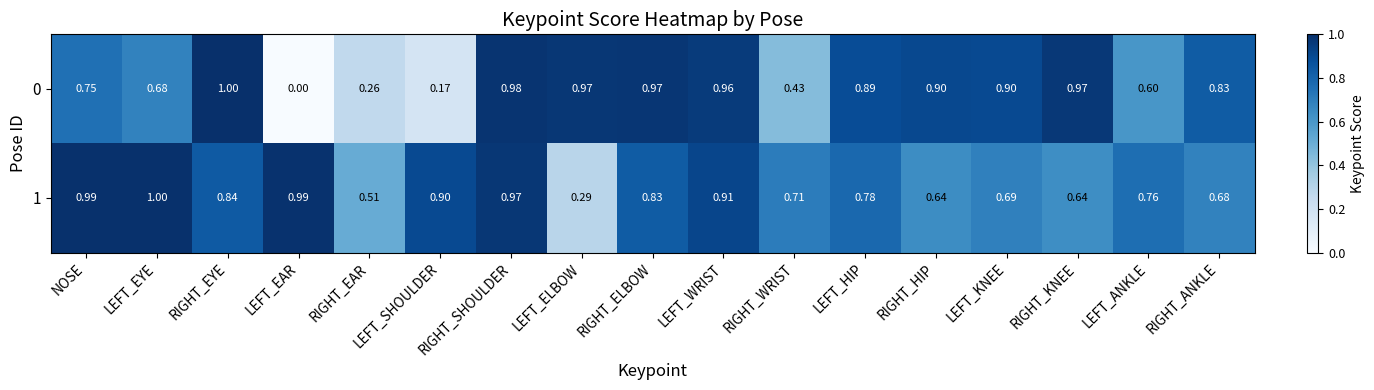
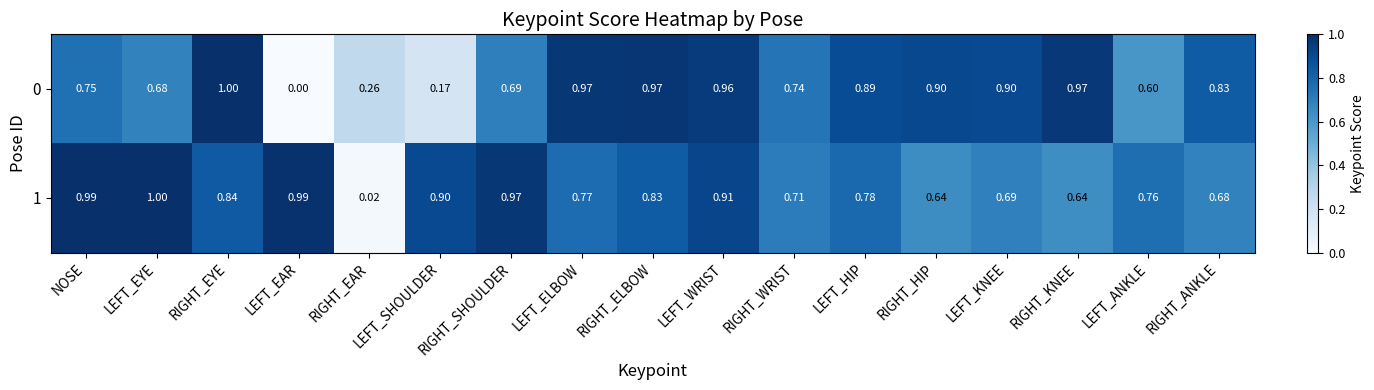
  {
    "0": {
      "NOSE": 0.75,
      "LEFT_EYE": 0.68,
      "RIGHT_EYE": 1.00,
      "LEFT_EAR": 0.00,
      "RIGHT_EAR": 0.26,
      "LEFT_SHOULDER": 0.17,
-     "RIGHT_SHOULDER": 0.98,
+     "RIGHT_SHOULDER": 0.69,
      "LEFT_ELBOW": 0.97,
      "RIGHT_ELBOW": 0.97,
      "LEFT_WRIST": 0.96,
-     "RIGHT_WRIST": 0.43,
+     "RIGHT_WRIST": 0.74,
      "LEFT_HIP": 0.89,
      "RIGHT_HIP": 0.90,
      "LEFT_KNEE": 0.90,
      "RIGHT_KNEE": 0.97,
      "LEFT_ANKLE": 0.60,
      "RIGHT_ANKLE": 0.83
    },
    "1": {
      "NOSE": 0.99,
      "LEFT_EYE": 1.00,
      "RIGHT_EYE": 0.84,
      "LEFT_EAR": 0.99,
-     "RIGHT_EAR": 0.51,
+     "RIGHT_EAR": 0.02,
      "LEFT_SHOULDER": 0.90,
      "RIGHT_SHOULDER": 0.97,
-     "LEFT_ELBOW": 0.29,
+     "LEFT_ELBOW": 0.77,
      "RIGHT_ELBOW": 0.83,
      "LEFT_WRIST": 0.91,
      "RIGHT_WRIST": 0.71,
      "LEFT_HIP": 0.78,
      "RIGHT_HIP": 0.64,
      "LEFT_KNEE": 0.69,
      "RIGHT_KNEE": 0.64,
      "LEFT_ANKLE": 0.76,
      "RIGHT_ANKLE": 0.68
    }
  }
